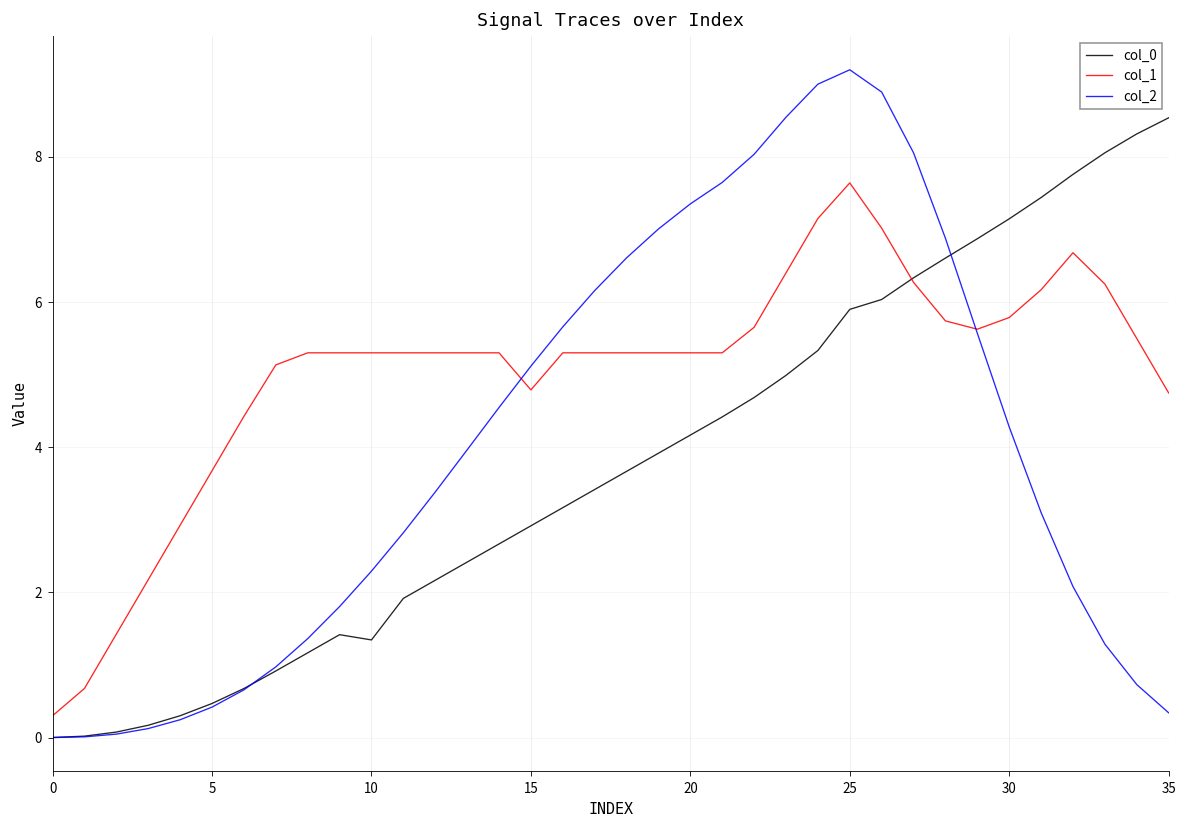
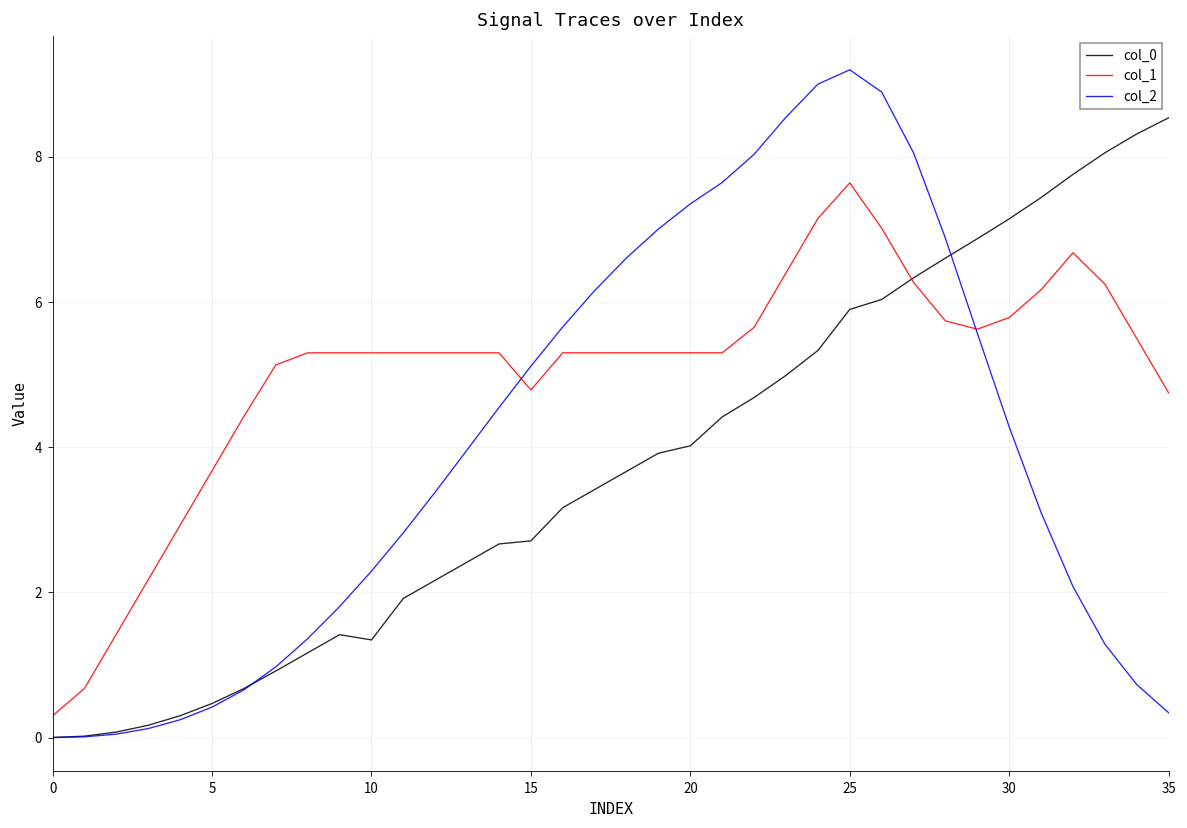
  {
    "col_0": {
      "5": 0.5,
      "10": 1.3,
-     "15": 2.9,
-     "20": 4.2,
+     "15": 2.7,
+     "20": 4.0,
      "25": 5.9,
      "30": 7.1,
      "35": 8.5
    },
    "col_1": {
      "0": 0.3,
      "5": 3.7,
      "10": 5.3,
      "15": 4.8,
      "20": 5.3,
      "25": 7.6,
      "30": 5.8,
      "35": 4.7
    },
    "col_2": {
      "5": 0.4,
      "10": 2.3,
      "15": 5.1,
      "20": 7.4,
      "25": 9.2,
      "30": 4.3,
      "35": 0.3
    }
  }
